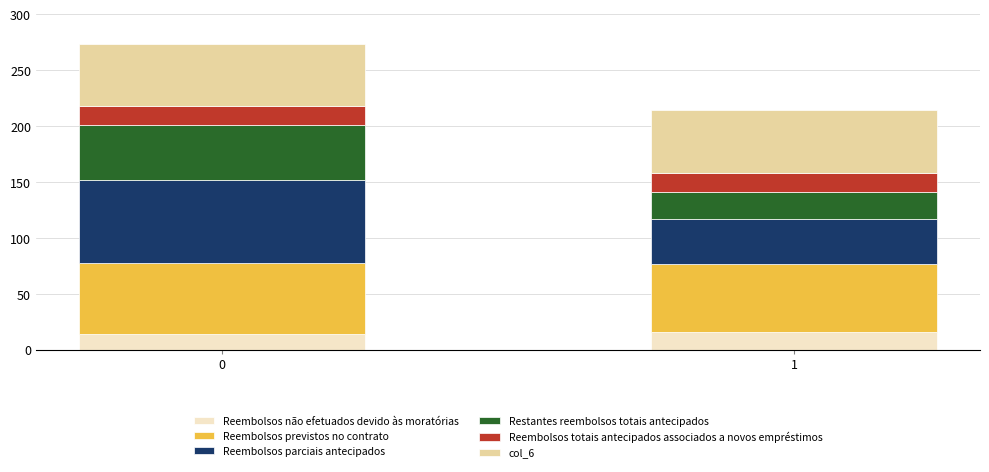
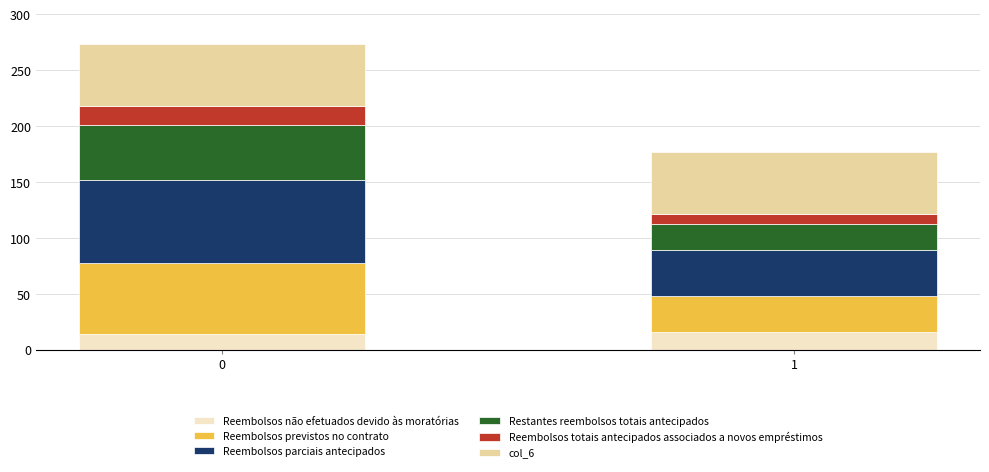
  {
    "Reembolsos previstos no contrato": {
      "0": 63,
-     "1": 60
+     "1": 32
    },
    "Reembolsos parciais antecipados": {
      "0": 74,
      "1": 41
    },
    "Restantes reembolsos totais antecipados": {
      "0": 50,
      "1": 24
    },
    "Reembolsos totais antecipados associados a novos empréstimos": {
      "0": 17,
-     "1": 18
+     "1": 9
    }
  }
